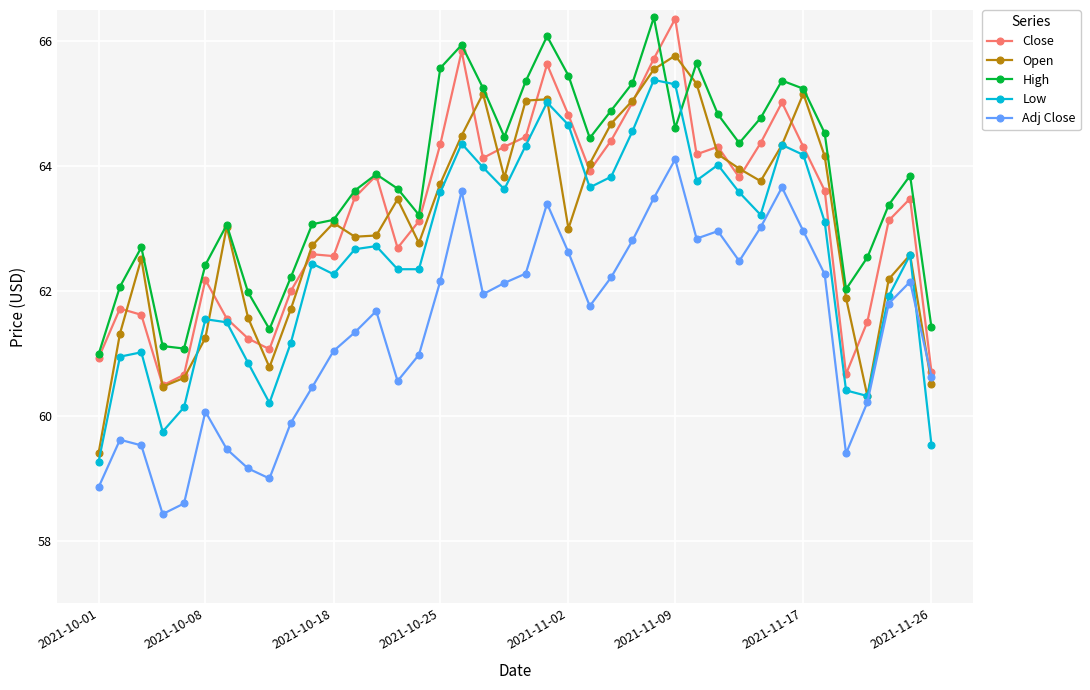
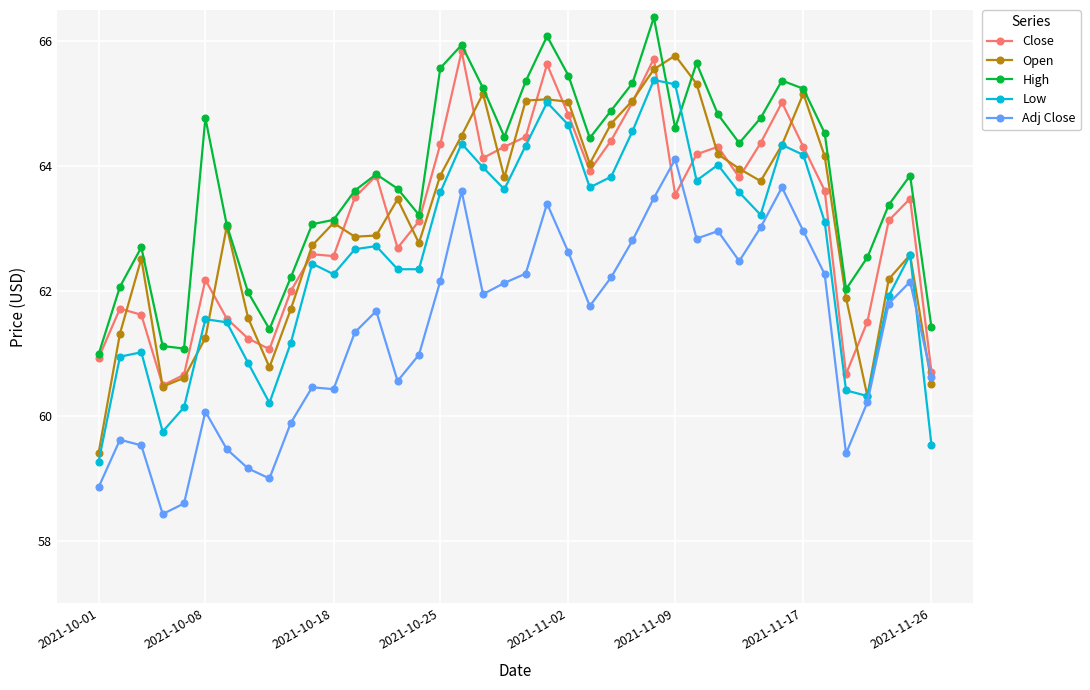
  {
    "Close": {
      "2021-10-01": 60.9,
      "2021-10-08": 62.2,
      "2021-10-18": 62.6,
      "2021-10-25": 64.4,
      "2021-11-02": 64.8,
-     "2021-11-09": 66.4,
+     "2021-11-09": 63.5,
      "2021-11-17": 64.3,
      "2021-11-26": 60.7
    },
    "Open": {
      "2021-10-01": 59.4,
      "2021-10-08": 61.3,
      "2021-10-18": 63.1,
-     "2021-10-25": 63.7,
-     "2021-11-02": 63.0,
+     "2021-10-25": 63.9,
+     "2021-11-02": 65.0,
      "2021-11-09": 65.8,
      "2021-11-17": 65.2,
      "2021-11-26": 60.5
    },
    "High": {
      "2021-10-01": 61.0,
-     "2021-10-08": 62.4,
+     "2021-10-08": 64.8,
      "2021-10-18": 63.1,
      "2021-10-25": 65.6,
      "2021-11-02": 65.5,
      "2021-11-09": 64.6,
      "2021-11-17": 65.2,
      "2021-11-26": 61.4
    },
    "Low": {
      "2021-10-01": 59.3,
      "2021-10-08": 61.6,
      "2021-10-18": 62.3,
      "2021-10-25": 63.6,
      "2021-11-02": 64.7,
      "2021-11-09": 65.3,
      "2021-11-17": 64.2,
      "2021-11-26": 59.5
    },
    "Adj Close": {
      "2021-10-01": 58.9,
      "2021-10-08": 60.1,
-     "2021-10-18": 61.0,
+     "2021-10-18": 60.4,
      "2021-10-25": 62.2,
      "2021-11-02": 62.6,
      "2021-11-09": 64.1,
      "2021-11-17": 63.0,
      "2021-11-26": 60.6
    }
  }
